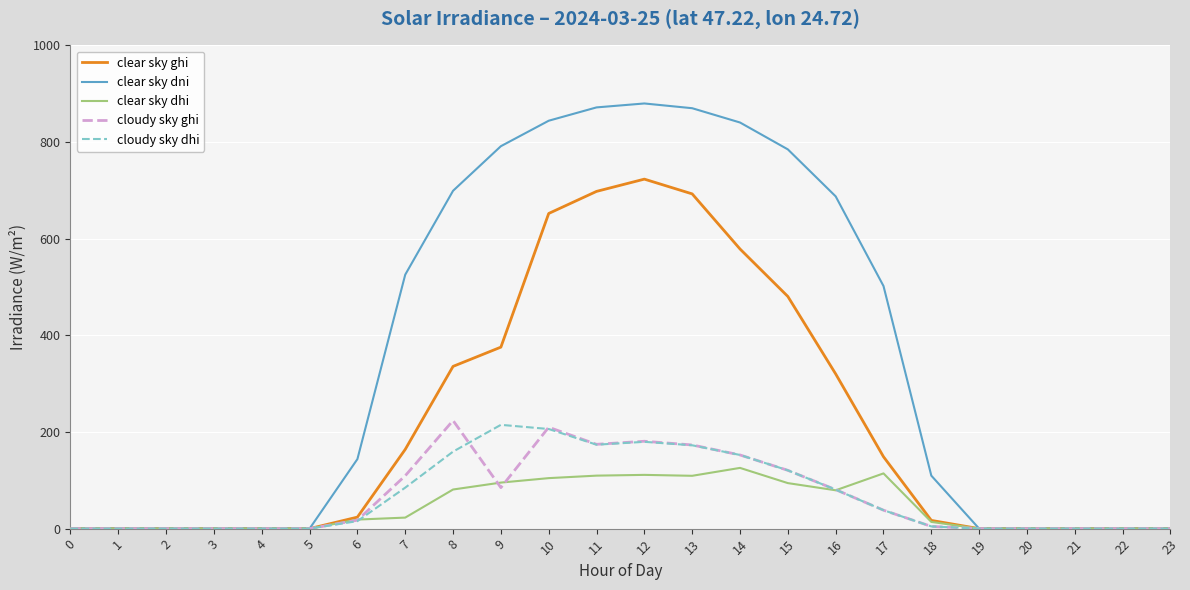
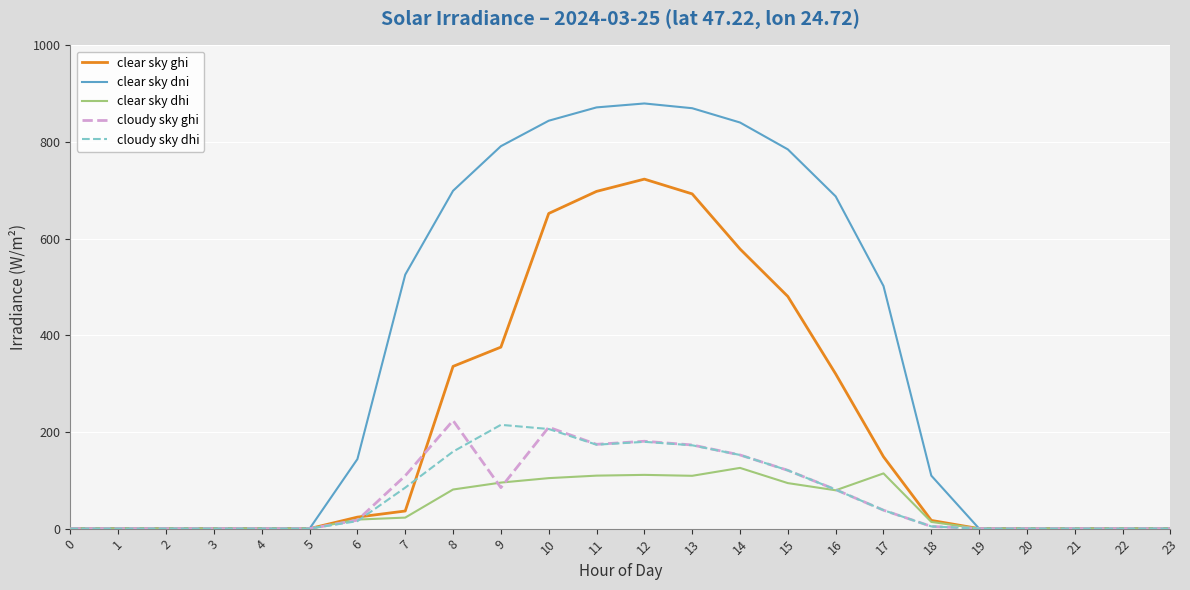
  {
    "clear sky ghi": {
-     "7": 160,
+     "7": 40,
      "8": 340,
      "9": 380,
      "10": 650,
      "11": 700,
      "12": 720,
      "13": 690,
      "14": 580,
      "15": 480,
      "16": 320,
      "17": 150
    },
    "clear sky dhi": {
      "7": 20,
      "8": 80,
      "9": 100,
      "10": 100,
      "11": 110,
      "12": 110,
      "13": 110,
      "14": 130,
      "15": 90,
      "17": 110
    },
    "cloudy sky ghi": {
      "7": 110,
      "8": 220,
      "9": 80
    }
  }
